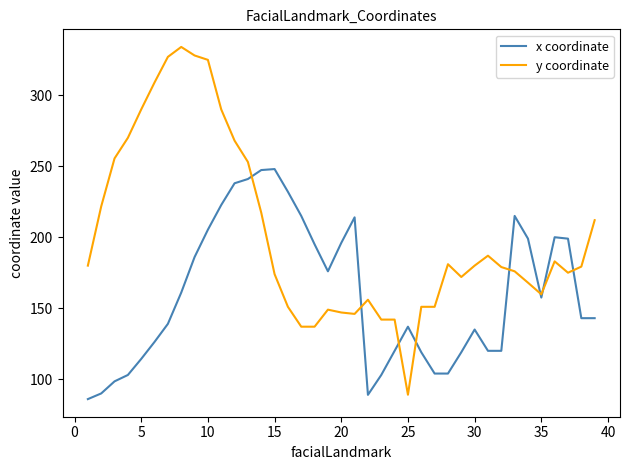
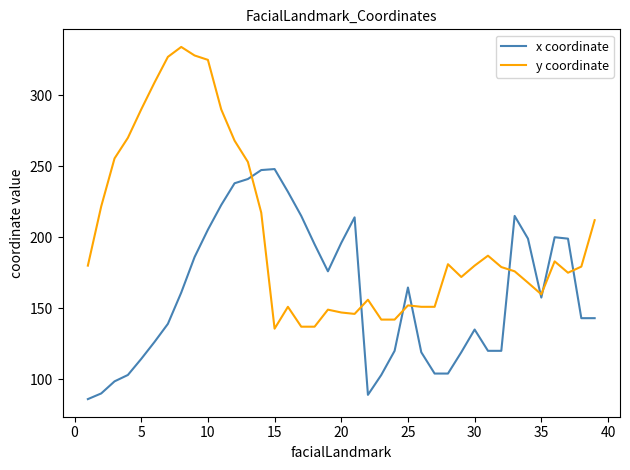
  {
    "x coordinate": {
      "5": 114,
      "10": 205,
      "15": 248,
      "20": 196,
-     "25": 137,
+     "25": 165,
      "30": 135,
      "35": 158
    },
    "y coordinate": {
      "5": 290,
      "10": 325,
-     "15": 174,
+     "15": 136,
      "20": 147,
-     "25": 89,
+     "25": 152,
      "30": 180,
      "35": 160
    }
  }
